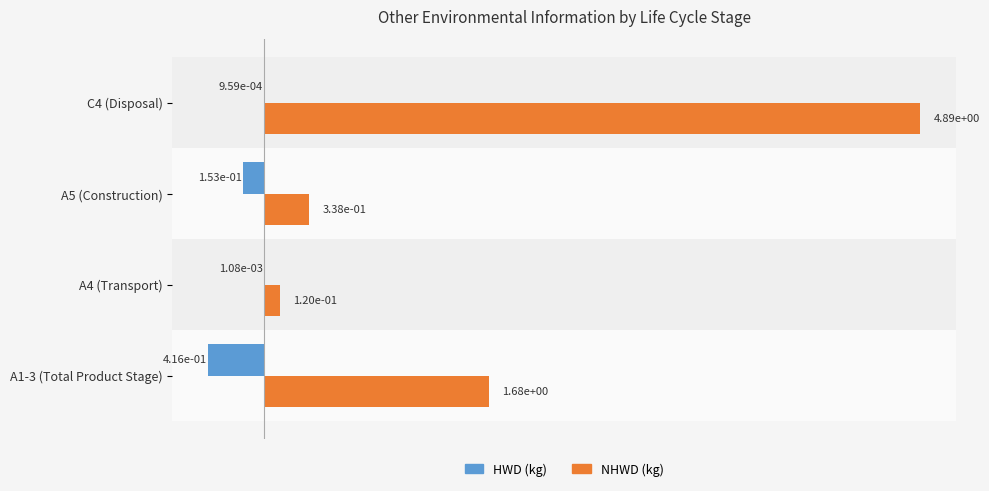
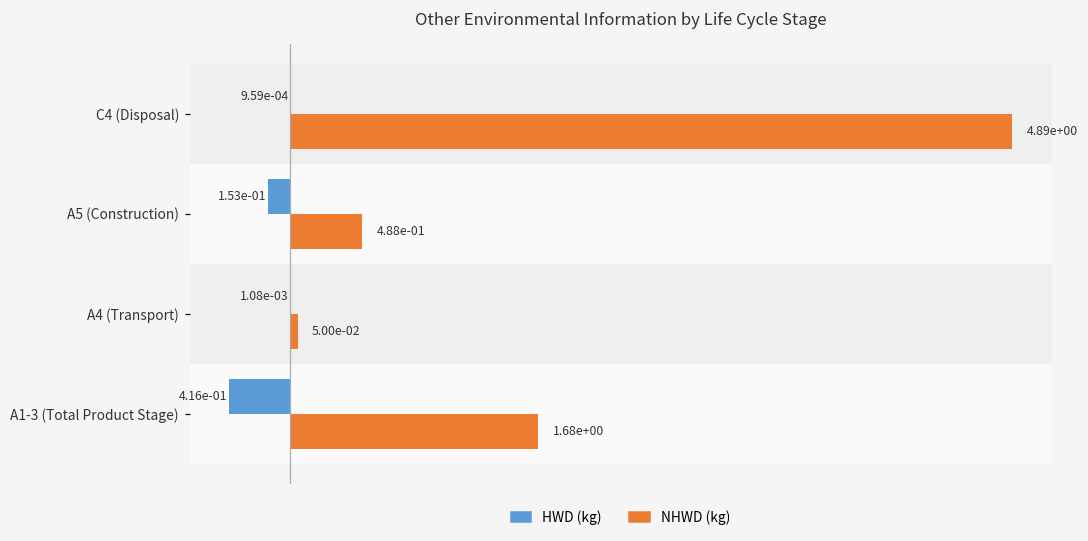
  {
    "HWD (kg)": {
      "C4 (Disposal)": "9.59e-04",
      "A5 (Construction)": "1.53e-01",
      "A4 (Transport)": "1.08e-03"
    },
    "NHWD (kg)": {
      "C4 (Disposal)": "4.89e+00",
-     "A5 (Construction)": "3.38e-01",
-     "A4 (Transport)": "1.20e-01",
+     "A5 (Construction)": "4.88e-01",
+     "A4 (Transport)": "5.00e-02",
      "A1-3 (Total Product Stage)": "1.68e+00"
    }
  }
